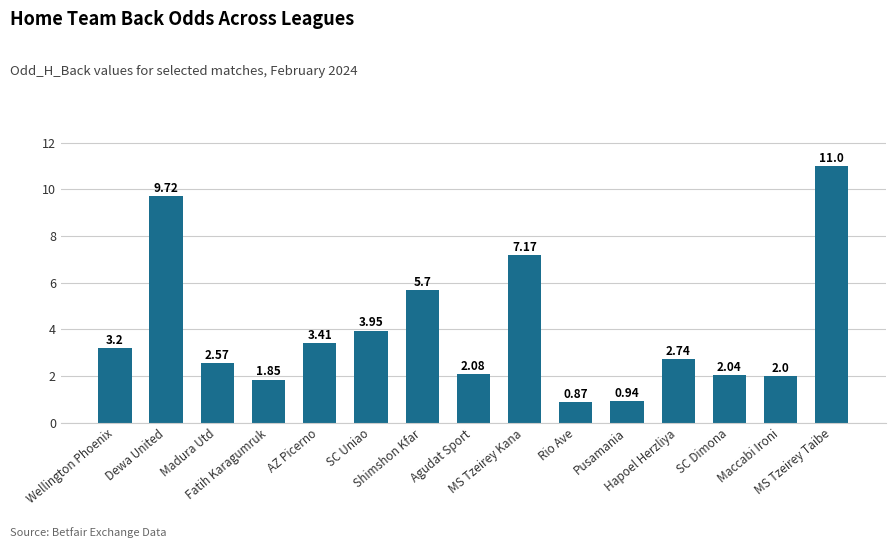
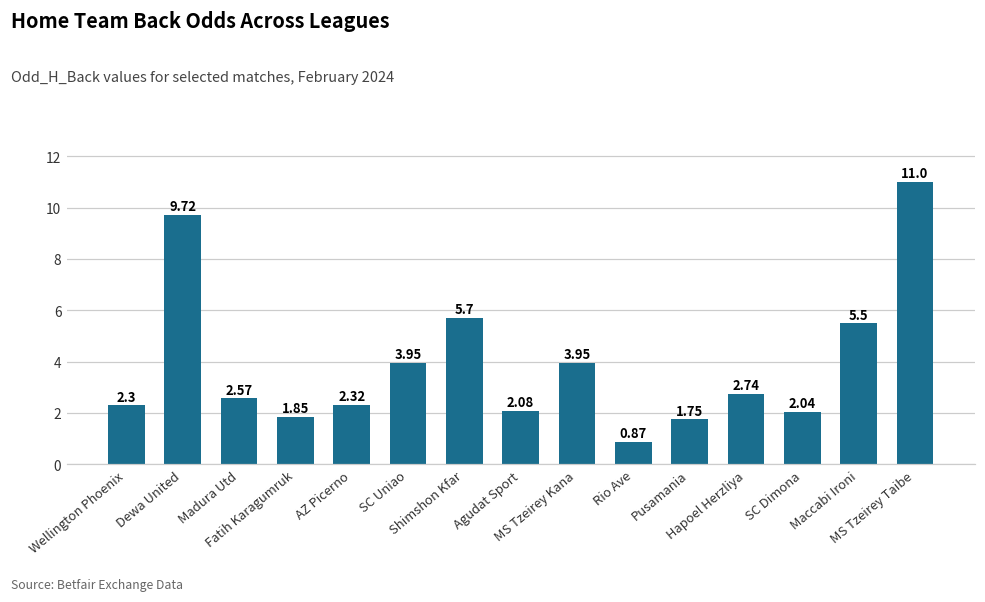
  {
-   "Wellington Phoenix": 3.2,
+   "Wellington Phoenix": 2.3,
    "Dewa United": 9.72,
    "Madura Utd": 2.57,
    "Fatih Karagumruk": 1.85,
-   "AZ Picerno": 3.41,
+   "AZ Picerno": 2.32,
    "SC Uniao": 3.95,
    "Shimshon Kfar": 5.7,
    "Agudat Sport": 2.08,
-   "MS Tzeirey Kana": 7.17,
+   "MS Tzeirey Kana": 3.95,
    "Rio Ave": 0.87,
-   "Pusamania": 0.94,
+   "Pusamania": 1.75,
    "Hapoel Herzliya": 2.74,
    "SC Dimona": 2.04,
-   "Maccabi Ironi": 2.0,
+   "Maccabi Ironi": 5.5,
    "MS Tzeirey Taibe": 11.0
  }
